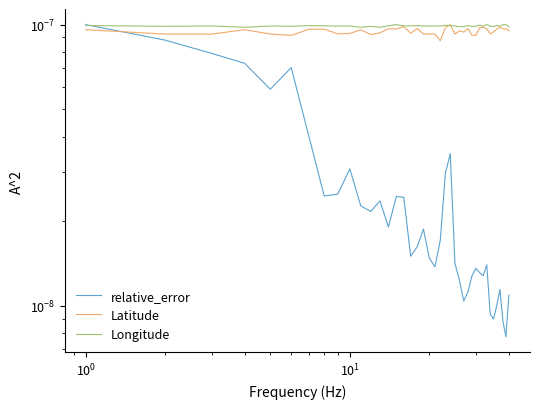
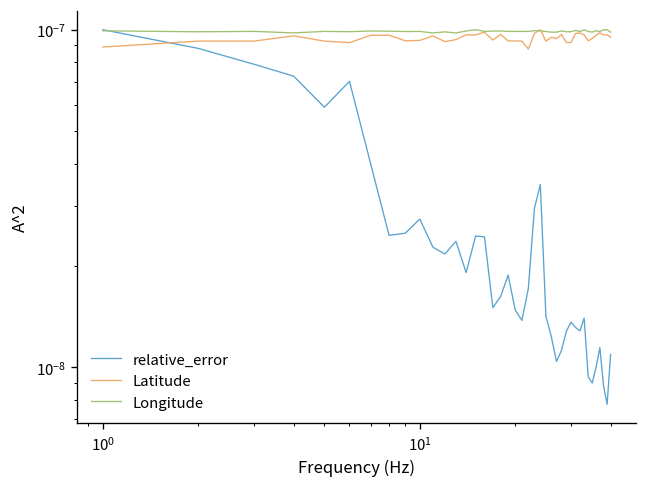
  {
    "relative_error": {
-     "10^1": 0.000000031
+     "10^1": 0.000000027
    },
    "Latitude": {
-     "10^0": 0.000000096,
+     "10^0": 0.000000089,
      "10^1": 0.000000093
    },
    "Longitude": {
      "10^1": 0.000000099
    }
  }
